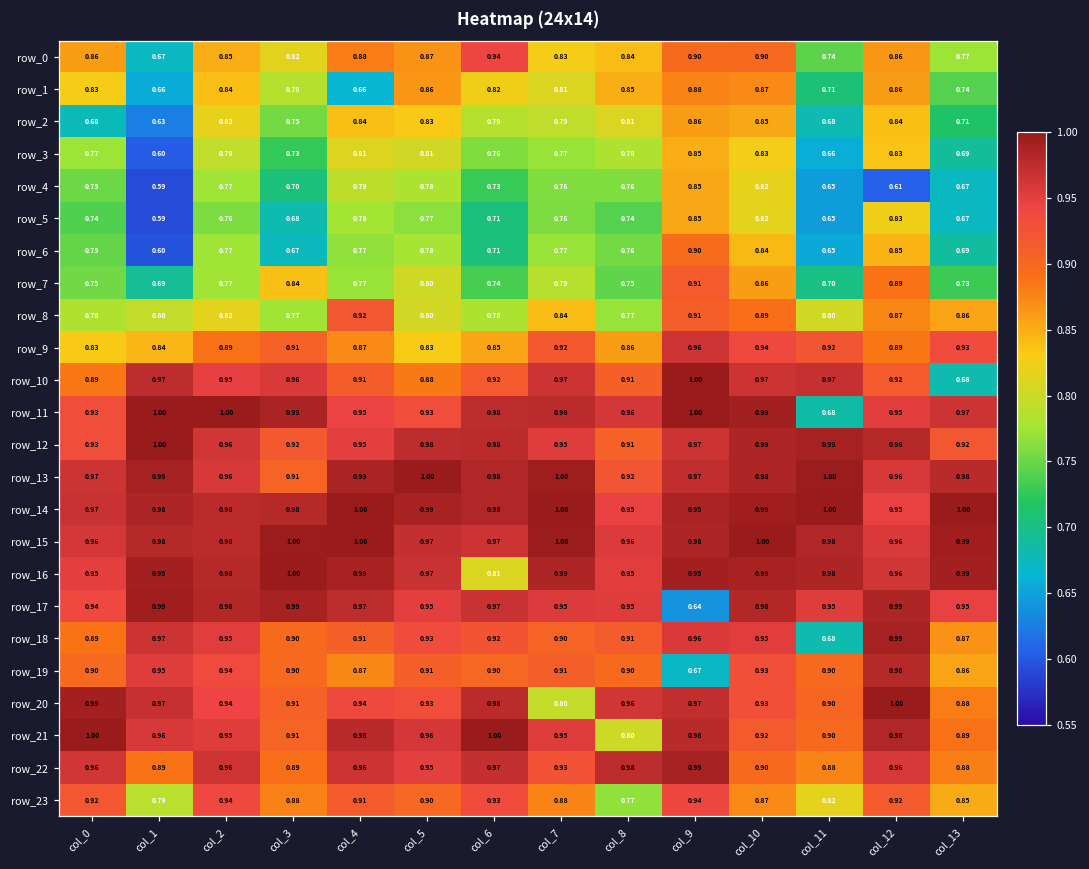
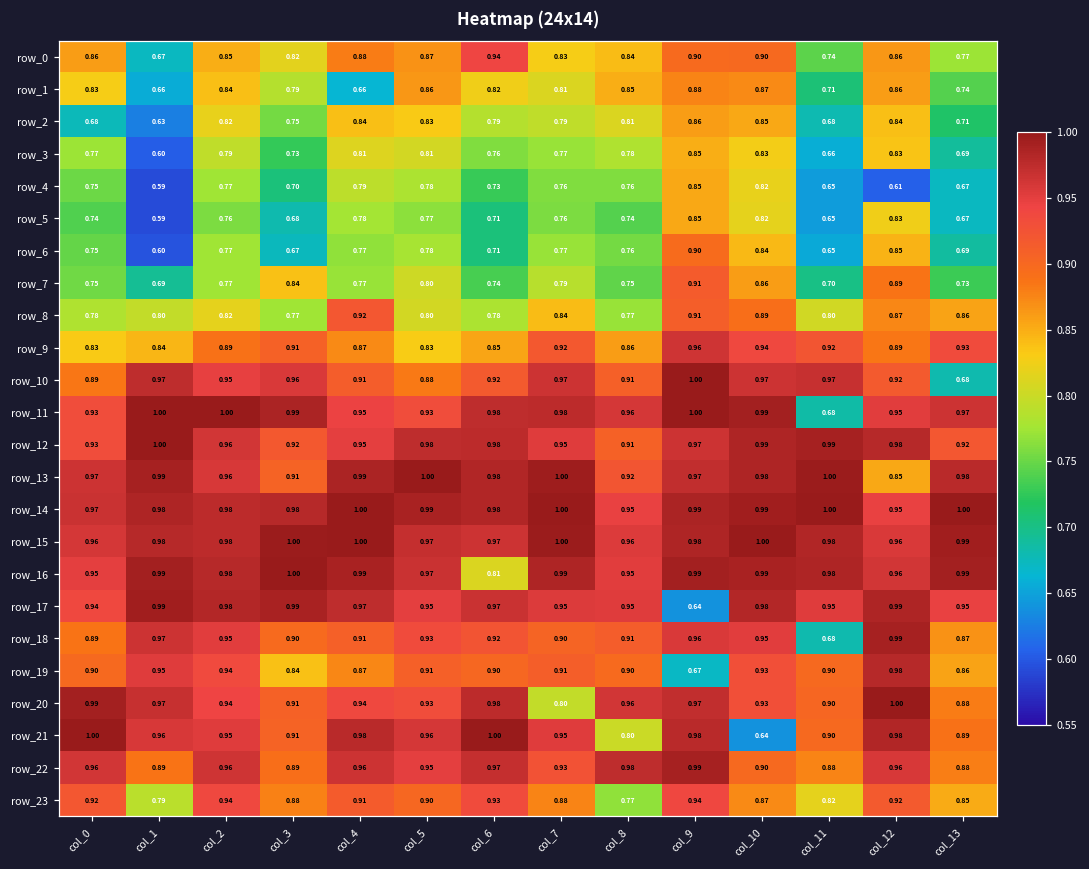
  {
    "row_13": {
      "col_0": 0.97,
      "col_1": 0.99,
      "col_2": 0.96,
      "col_3": 0.91,
      "col_4": 0.99,
      "col_5": 1.00,
      "col_6": 0.98,
      "col_7": 1.00,
      "col_8": 0.92,
      "col_9": 0.97,
      "col_10": 0.98,
      "col_11": 1.00,
-     "col_12": 0.96,
+     "col_12": 0.85,
      "col_13": 0.98
    },
    "row_19": {
      "col_0": 0.90,
      "col_1": 0.95,
      "col_2": 0.94,
-     "col_3": 0.90,
+     "col_3": 0.84,
      "col_4": 0.87,
      "col_5": 0.91,
      "col_6": 0.90,
      "col_7": 0.91,
      "col_8": 0.90,
      "col_9": 0.67,
      "col_10": 0.93,
      "col_11": 0.90,
      "col_12": 0.98,
      "col_13": 0.86
    },
    "row_21": {
      "col_0": 1.00,
      "col_1": 0.96,
      "col_2": 0.95,
      "col_3": 0.91,
      "col_4": 0.98,
      "col_5": 0.96,
      "col_6": 1.00,
      "col_7": 0.95,
      "col_8": 0.80,
      "col_9": 0.98,
-     "col_10": 0.92,
+     "col_10": 0.64,
      "col_11": 0.90,
      "col_12": 0.98,
      "col_13": 0.89
    }
  }
